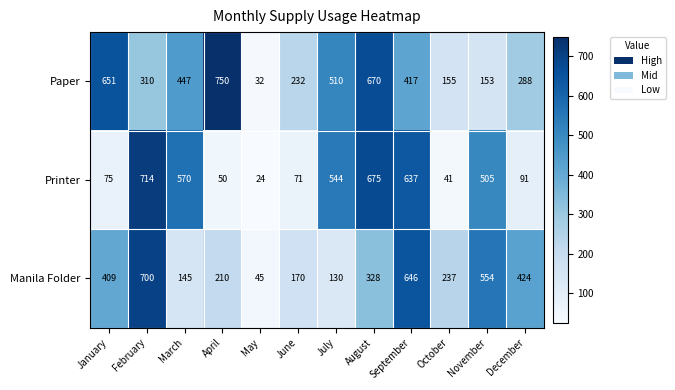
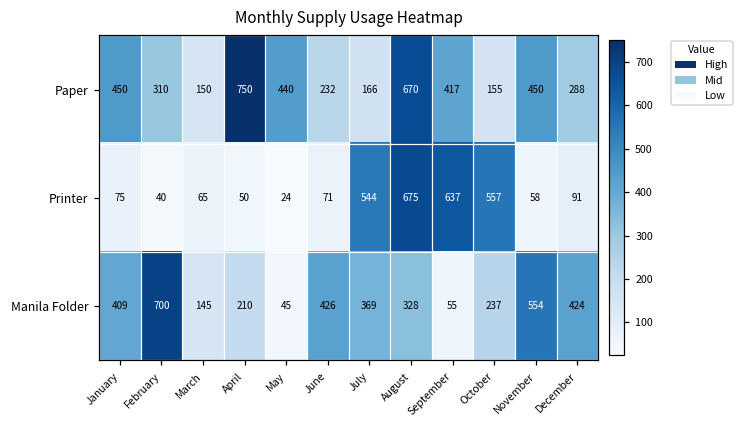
  {
    "Paper": {
-     "January": 651,
+     "January": 450,
      "February": 310,
-     "March": 447,
+     "March": 150,
      "April": 750,
-     "May": 32,
+     "May": 440,
      "June": 232,
-     "July": 510,
+     "July": 166,
      "August": 670,
      "September": 417,
      "October": 155,
-     "November": 153,
+     "November": 450,
      "December": 288
    },
    "Printer": {
      "January": 75,
-     "February": 714,
-     "March": 570,
+     "February": 40,
+     "March": 65,
      "April": 50,
      "May": 24,
      "June": 71,
      "July": 544,
      "August": 675,
      "September": 637,
-     "October": 41,
-     "November": 505,
+     "October": 557,
+     "November": 58,
      "December": 91
    },
    "Manila Folder": {
      "January": 409,
      "February": 700,
      "March": 145,
      "April": 210,
      "May": 45,
-     "June": 170,
-     "July": 130,
+     "June": 426,
+     "July": 369,
      "August": 328,
-     "September": 646,
+     "September": 55,
      "October": 237,
      "November": 554,
      "December": 424
    }
  }
